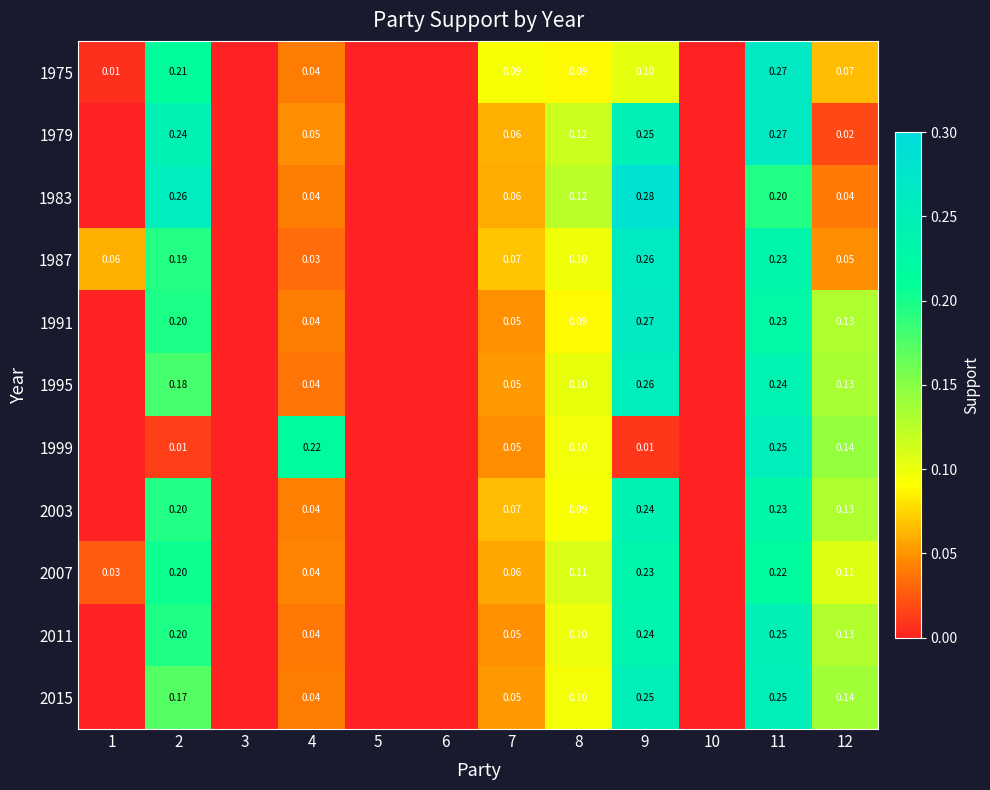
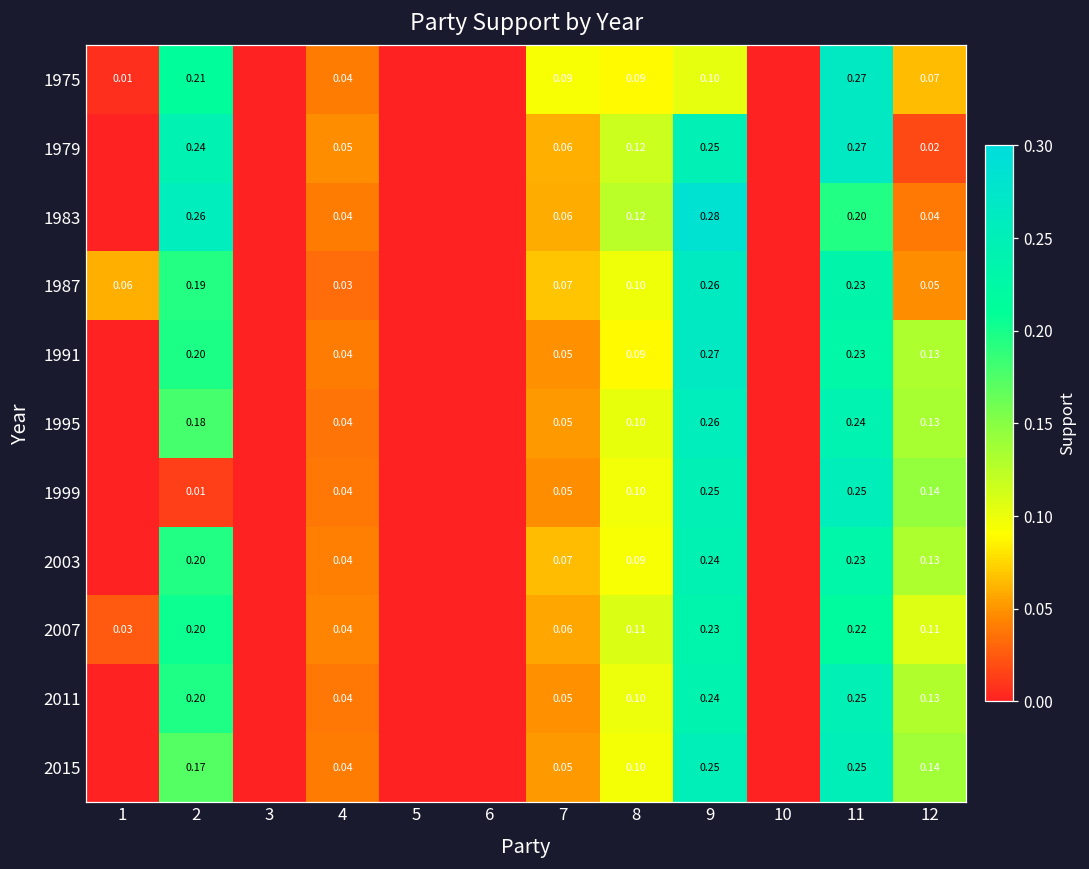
  {
    "1975": {
      "1": 0.01,
      "2": 0.21,
      "4": 0.04,
      "7": 0.09,
      "8": 0.09,
      "9": 0.10,
      "11": 0.27,
      "12": 0.07
    },
    "1979": {
      "2": 0.24,
      "4": 0.05,
      "7": 0.06,
      "8": 0.12,
      "9": 0.25,
      "11": 0.27,
      "12": 0.02
    },
    "1983": {
      "2": 0.26,
      "4": 0.04,
      "7": 0.06,
      "8": 0.12,
      "9": 0.28,
      "11": 0.20,
      "12": 0.04
    },
    "1987": {
      "1": 0.06,
      "2": 0.19,
      "4": 0.03,
      "7": 0.07,
      "8": 0.10,
      "9": 0.26,
      "11": 0.23,
      "12": 0.05
    },
    "1991": {
      "2": 0.20,
      "4": 0.04,
      "7": 0.05,
      "8": 0.09,
      "9": 0.27,
      "11": 0.23,
      "12": 0.13
    },
    "1995": {
      "2": 0.18,
      "4": 0.04,
      "7": 0.05,
      "8": 0.10,
      "9": 0.26,
      "11": 0.24,
      "12": 0.13
    },
    "1999": {
      "2": 0.01,
-     "4": 0.22,
+     "4": 0.04,
      "7": 0.05,
      "8": 0.10,
-     "9": 0.01,
+     "9": 0.25,
      "11": 0.25,
      "12": 0.14
    },
    "2003": {
      "2": 0.20,
      "4": 0.04,
      "7": 0.07,
      "8": 0.09,
      "9": 0.24,
      "11": 0.23,
      "12": 0.13
    },
    "2007": {
      "1": 0.03,
      "2": 0.20,
      "4": 0.04,
      "7": 0.06,
      "8": 0.11,
      "9": 0.23,
      "11": 0.22,
      "12": 0.11
    },
    "2011": {
      "2": 0.20,
      "4": 0.04,
      "7": 0.05,
      "8": 0.10,
      "9": 0.24,
      "11": 0.25,
      "12": 0.13
    },
    "2015": {
      "2": 0.17,
      "4": 0.04,
      "7": 0.05,
      "8": 0.10,
      "9": 0.25,
      "11": 0.25,
      "12": 0.14
    }
  }
